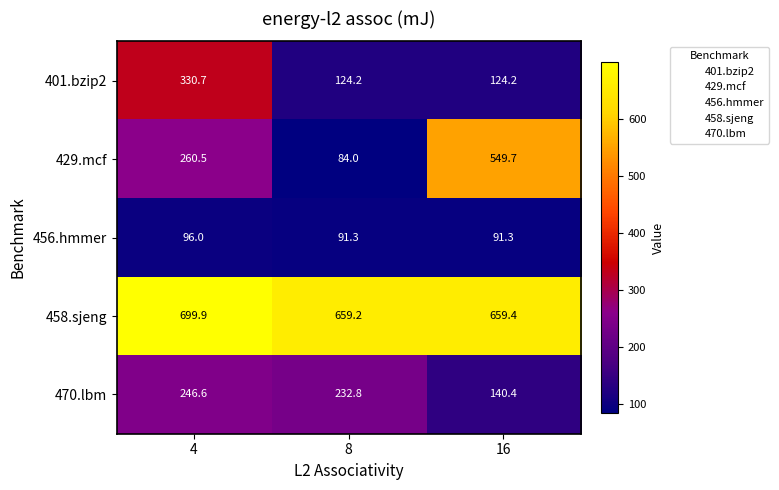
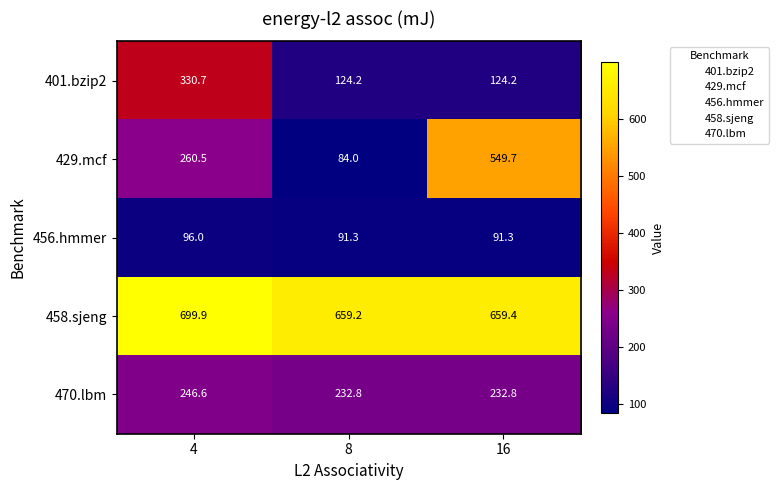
  {
    "401.bzip2": {
      "4": 330.7,
      "8": 124.2,
      "16": 124.2
    },
    "429.mcf": {
      "4": 260.5,
      "8": 84.0,
      "16": 549.7
    },
    "456.hmmer": {
      "4": 96.0,
      "8": 91.3,
      "16": 91.3
    },
    "458.sjeng": {
      "4": 699.9,
      "8": 659.2,
      "16": 659.4
    },
    "470.lbm": {
      "4": 246.6,
      "8": 232.8,
-     "16": 140.4
+     "16": 232.8
    }
  }
